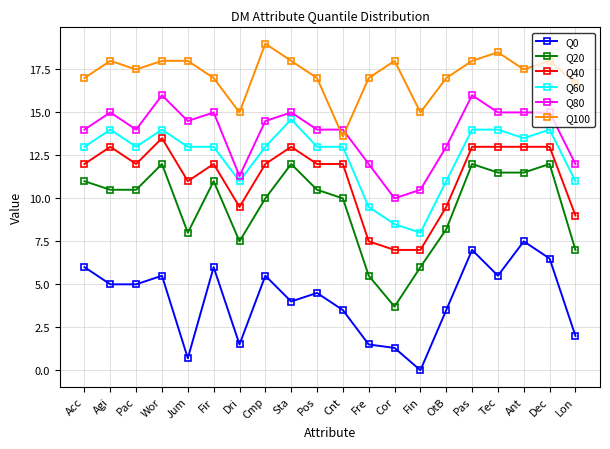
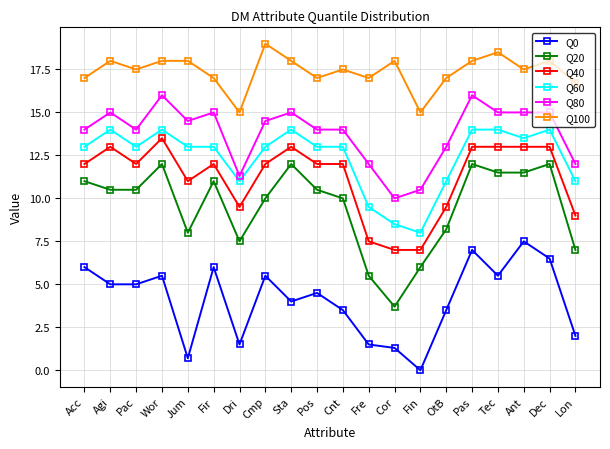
  {
    "Q0": {
      "Acc": 6.0,
      "Agi": 5.0,
      "Pac": 5.0,
      "Wor": 5.5,
      "Jum": 0.7,
      "Fir": 6.0,
      "Dri": 1.5,
      "Cmp": 5.5,
      "Sta": 4.0,
      "Pos": 4.5,
      "Cnt": 3.5,
      "Fre": 1.5,
      "Cor": 1.3,
      "Fin": 0.0,
      "OtB": 3.5,
      "Pas": 7.0,
      "Tec": 5.5,
      "Ant": 7.5,
      "Dec": 6.5,
      "Lon": 2.0
    },
    "Q20": {
      "Acc": 11.0,
      "Agi": 10.5,
      "Pac": 10.5,
      "Wor": 12.0,
      "Jum": 8.0,
      "Fir": 11.0,
      "Dri": 7.5,
      "Cmp": 10.0,
      "Sta": 12.0,
      "Pos": 10.5,
      "Cnt": 10.0,
      "Fre": 5.5,
      "Cor": 3.7,
      "Fin": 6.0,
      "OtB": 8.2,
      "Pas": 12.0,
      "Tec": 11.5,
      "Ant": 11.5,
      "Dec": 12.0,
      "Lon": 7.0
    },
    "Q40": {
      "Acc": 12.0,
      "Agi": 13.0,
      "Pac": 12.0,
      "Wor": 13.5,
      "Jum": 11.0,
      "Fir": 12.0,
      "Dri": 9.5,
      "Cmp": 12.0,
      "Sta": 13.0,
      "Pos": 12.0,
      "Cnt": 12.0,
      "Fre": 7.5,
      "Cor": 7.0,
      "Fin": 7.0,
      "OtB": 9.5,
      "Pas": 13.0,
      "Tec": 13.0,
      "Ant": 13.0,
      "Dec": 13.0,
      "Lon": 9.0
    },
    "Q60": {
      "Acc": 13.0,
      "Agi": 14.0,
      "Pac": 13.0,
      "Wor": 14.0,
      "Jum": 13.0,
      "Fir": 13.0,
      "Dri": 11.0,
      "Cmp": 13.0,
-     "Sta": 14.6,
+     "Sta": 14.0,
      "Pos": 13.0,
      "Cnt": 13.0,
      "Fre": 9.5,
      "Cor": 8.5,
      "Fin": 8.0,
      "OtB": 11.0,
      "Pas": 14.0,
      "Tec": 14.0,
      "Ant": 13.5,
      "Dec": 14.0,
      "Lon": 11.0
    },
    "Q80": {
      "Acc": 14.0,
      "Agi": 15.0,
      "Pac": 14.0,
      "Wor": 16.0,
      "Jum": 14.5,
      "Fir": 15.0,
      "Dri": 11.3,
      "Cmp": 14.5,
      "Sta": 15.0,
      "Pos": 14.0,
      "Cnt": 14.0,
      "Fre": 12.0,
      "Cor": 10.0,
      "Fin": 10.5,
      "OtB": 13.0,
      "Pas": 16.0,
      "Tec": 15.0,
      "Ant": 15.0,
      "Lon": 12.0
    },
    "Q100": {
      "Acc": 17.0,
      "Agi": 18.0,
      "Pac": 17.5,
      "Wor": 18.0,
      "Jum": 18.0,
      "Fir": 17.0,
      "Dri": 15.0,
      "Cmp": 19.0,
      "Sta": 18.0,
      "Pos": 17.0,
-     "Cnt": 13.6,
+     "Cnt": 17.5,
      "Fre": 17.0,
      "Cor": 18.0,
      "Fin": 15.0,
      "OtB": 17.0,
      "Pas": 18.0,
      "Tec": 18.5,
      "Ant": 17.5
    }
  }
